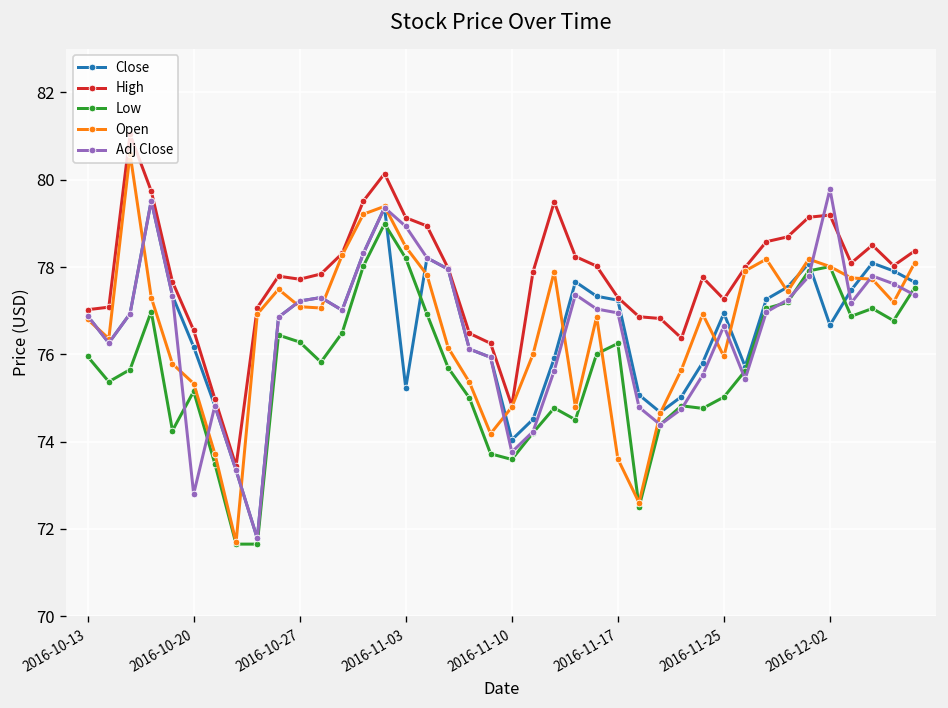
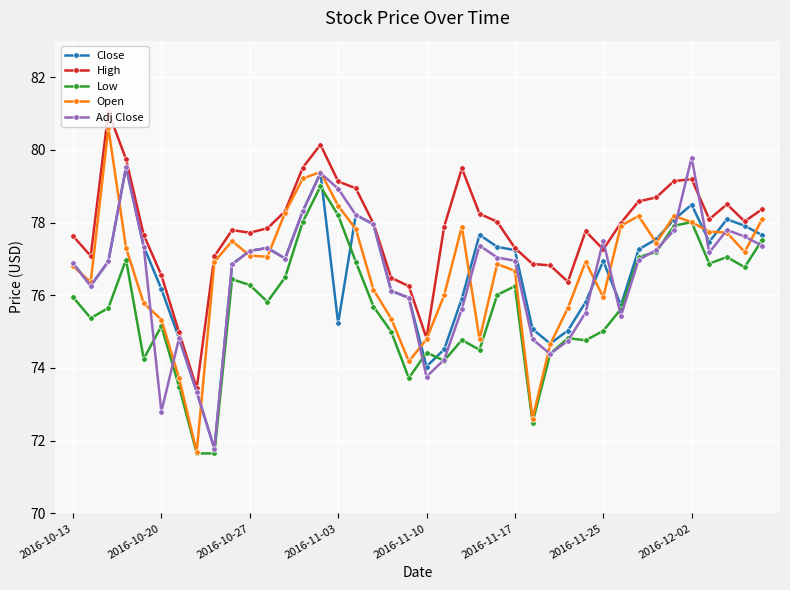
  {
    "Close": {
      "2016-10-20": 76.2,
      "2016-11-03": 75.2,
      "2016-11-10": 74.0,
      "2016-11-25": 76.9,
-     "2016-12-02": 76.7
+     "2016-12-02": 78.5
    },
    "High": {
-     "2016-10-13": 77.0,
+     "2016-10-13": 77.6,
      "2016-10-20": 76.6,
      "2016-10-27": 77.7,
      "2016-11-03": 79.1,
      "2016-11-25": 77.3,
      "2016-12-02": 79.2
    },
    "Low": {
      "2016-10-13": 75.9,
      "2016-10-20": 75.2,
      "2016-10-27": 76.3,
      "2016-11-03": 78.2,
-     "2016-11-10": 73.6,
+     "2016-11-10": 74.4,
      "2016-11-17": 76.2,
      "2016-11-25": 75.0
    },
    "Open": {
      "2016-10-13": 76.8,
      "2016-10-20": 75.3,
      "2016-10-27": 77.1,
      "2016-11-03": 78.5,
-     "2016-11-17": 73.6,
+     "2016-11-17": 76.7,
      "2016-11-25": 75.9
    },
    "Adj Close": {
      "2016-10-20": 72.8,
      "2016-11-03": 78.9,
      "2016-11-10": 73.8,
      "2016-11-17": 76.9,
-     "2016-11-25": 76.6,
+     "2016-11-25": 77.5,
      "2016-12-02": 79.8
    }
  }
